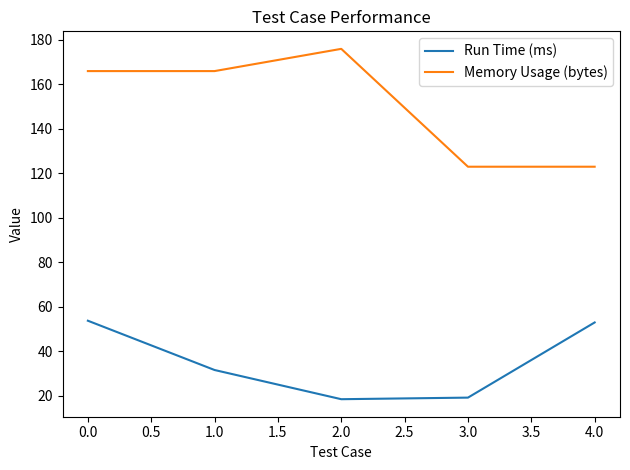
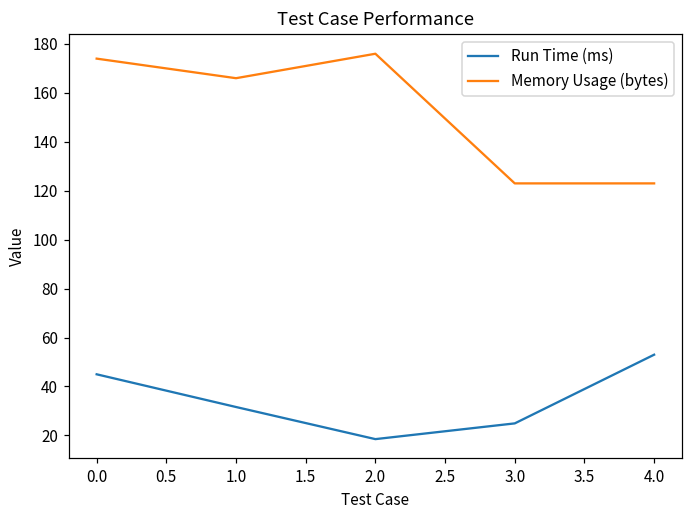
  {
    "Run Time (ms)": {
-     "0.0": 54,
+     "0.0": 45,
      "1.0": 32,
      "2.0": 18,
-     "3.0": 19,
+     "3.0": 25,
      "4.0": 53
    },
    "Memory Usage (bytes)": {
-     "0.0": 166,
+     "0.0": 174,
      "1.0": 166,
      "2.0": 176,
      "3.0": 123,
      "4.0": 123
    }
  }
